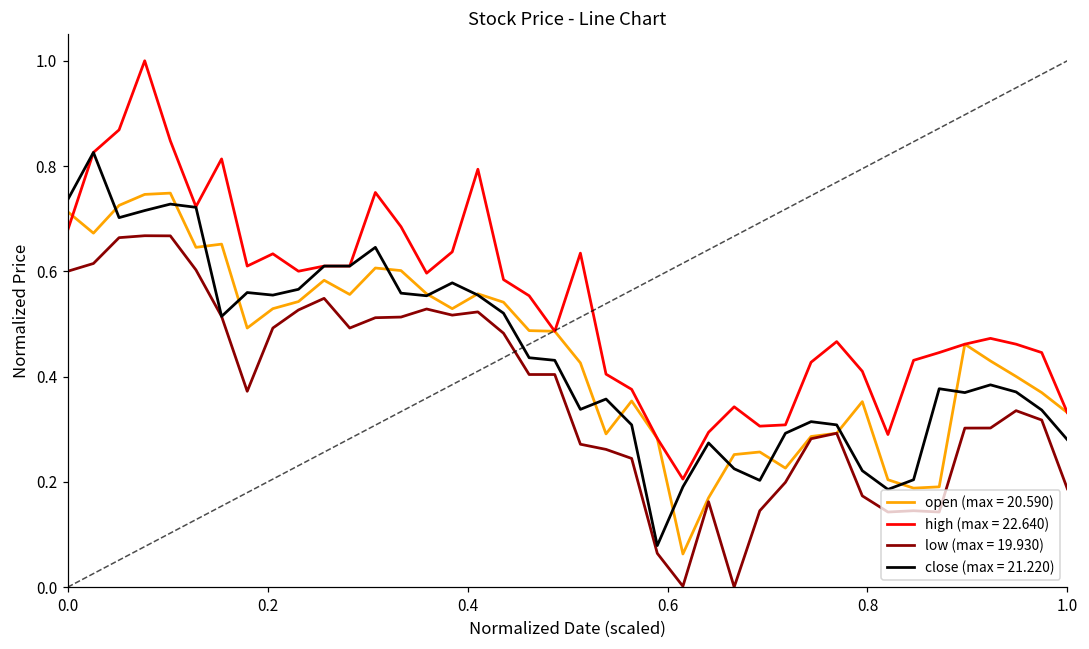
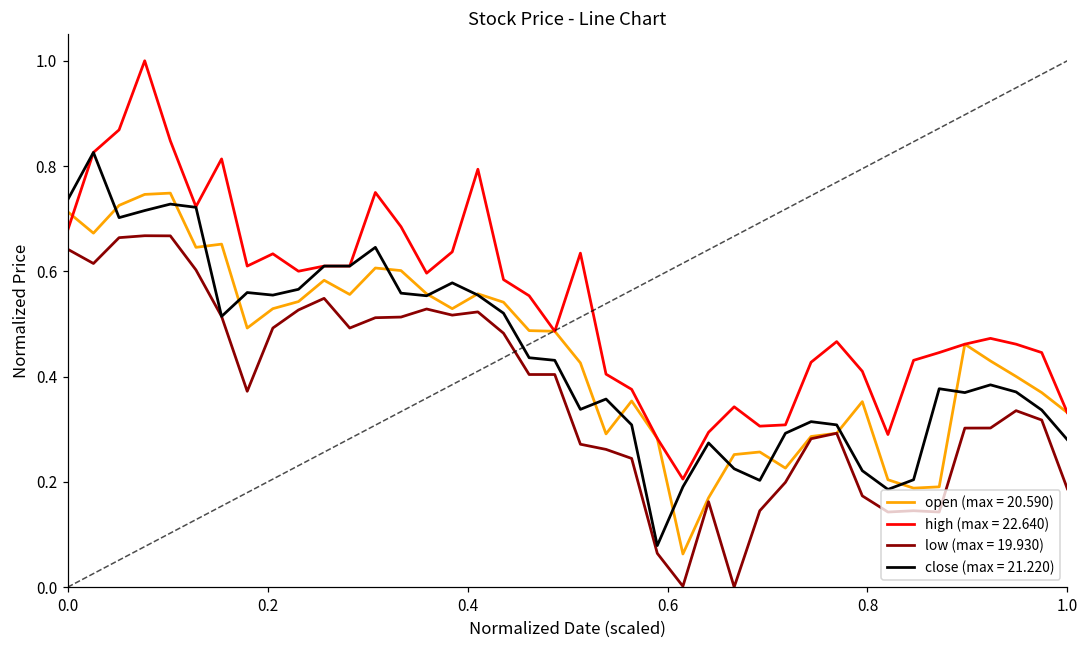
  {
    "open (max = 20.590)": {
      "0.0": 0.71
    },
    "high (max = 22.640)": {
      "0.0": 0.68
    },
    "low (max = 19.930)": {
-     "0.0": 0.60,
+     "0.0": 0.64,
      "1.0": 0.19
    }
  }
